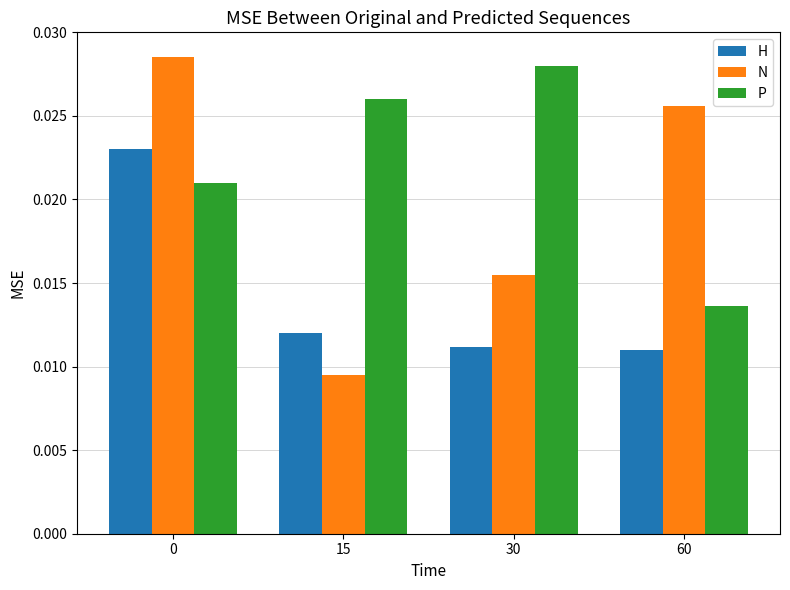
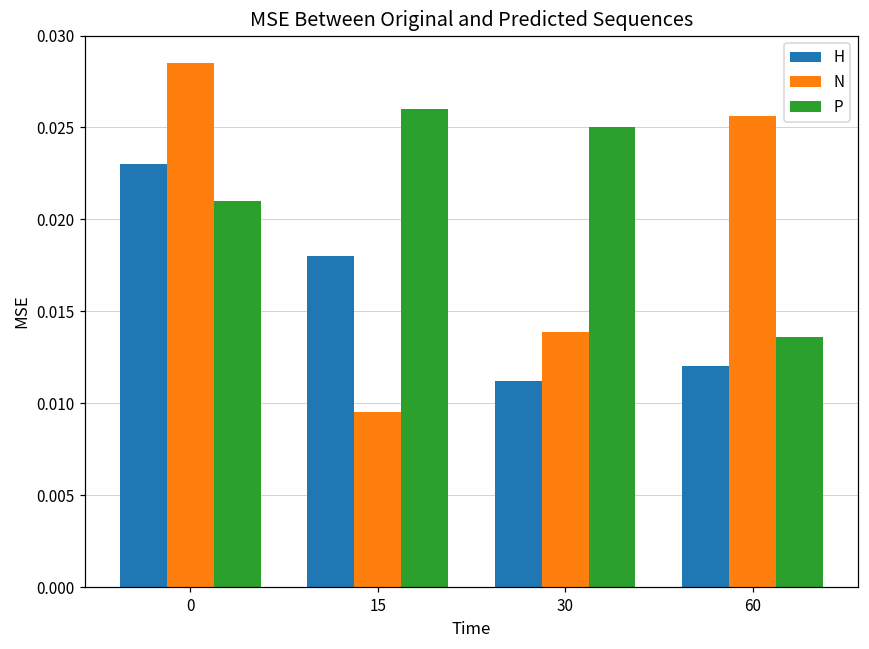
  {
    "H": {
      "0": 0.023,
-     "15": 0.012,
+     "15": 0.018,
      "30": 0.0112,
-     "60": 0.011
+     "60": 0.012
    },
    "N": {
      "0": 0.0285,
      "15": 0.0095,
-     "30": 0.0155,
+     "30": 0.0139,
      "60": 0.0256
    },
    "P": {
      "0": 0.021,
      "15": 0.026,
-     "30": 0.028,
+     "30": 0.025,
      "60": 0.0136
    }
  }
